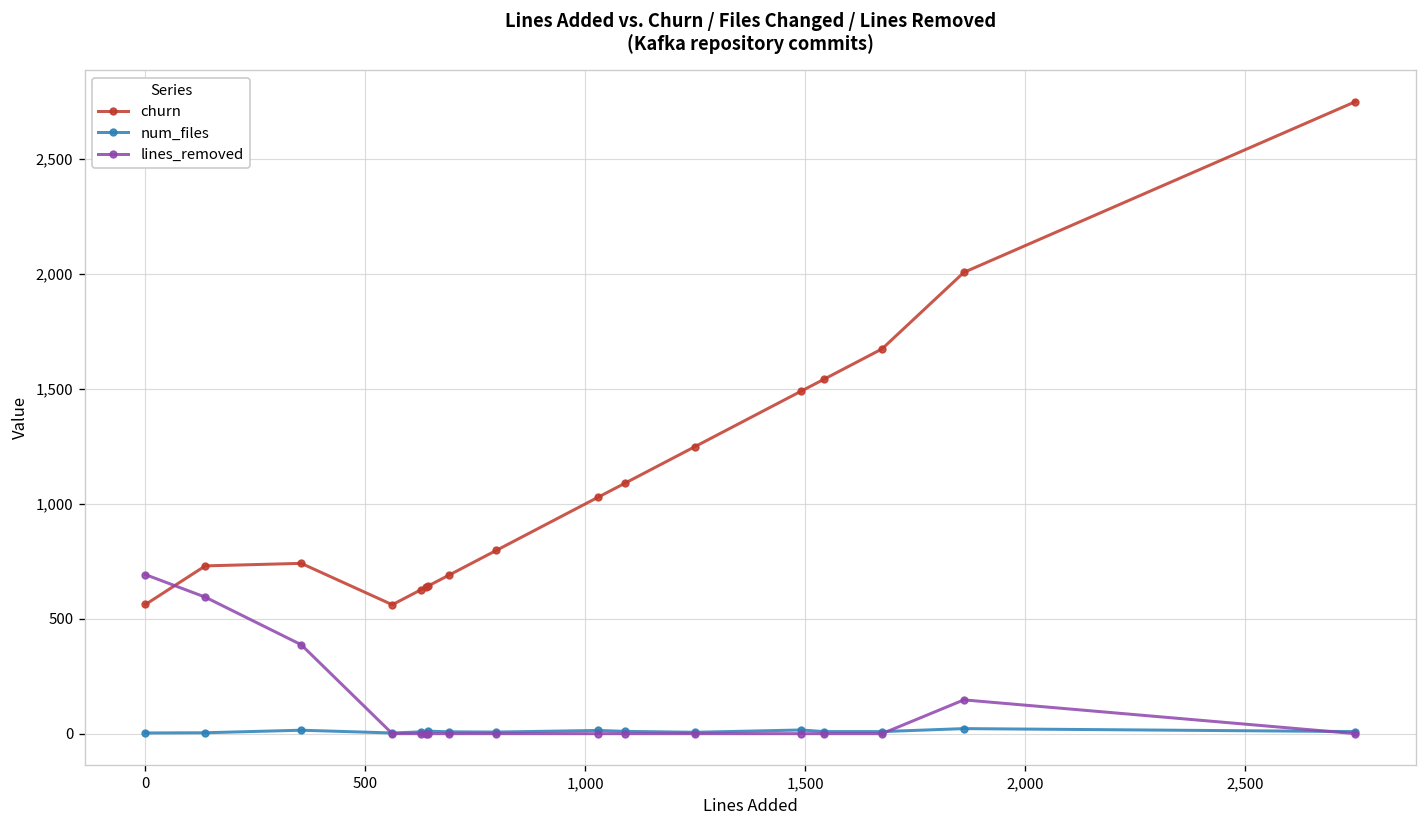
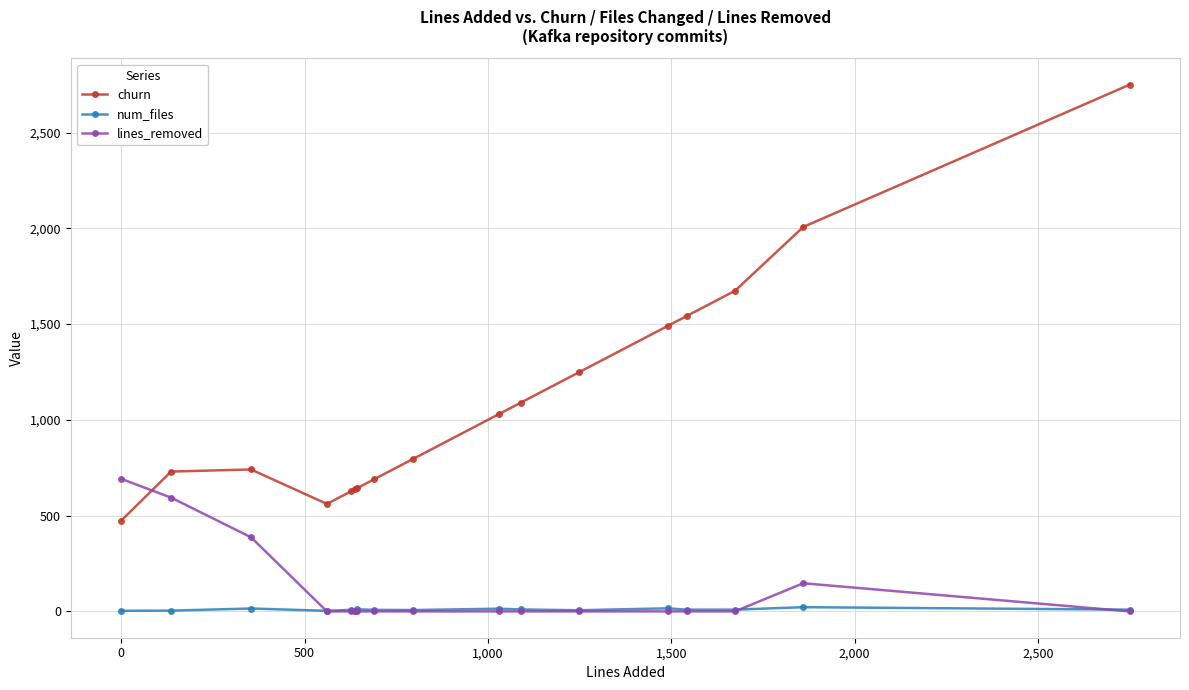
  {
    "churn": {
-     "0": 560
+     "0": 470
    },
    "num_files": {
      "0": 0
    },
    "lines_removed": {
      "0": 690
    }
  }
